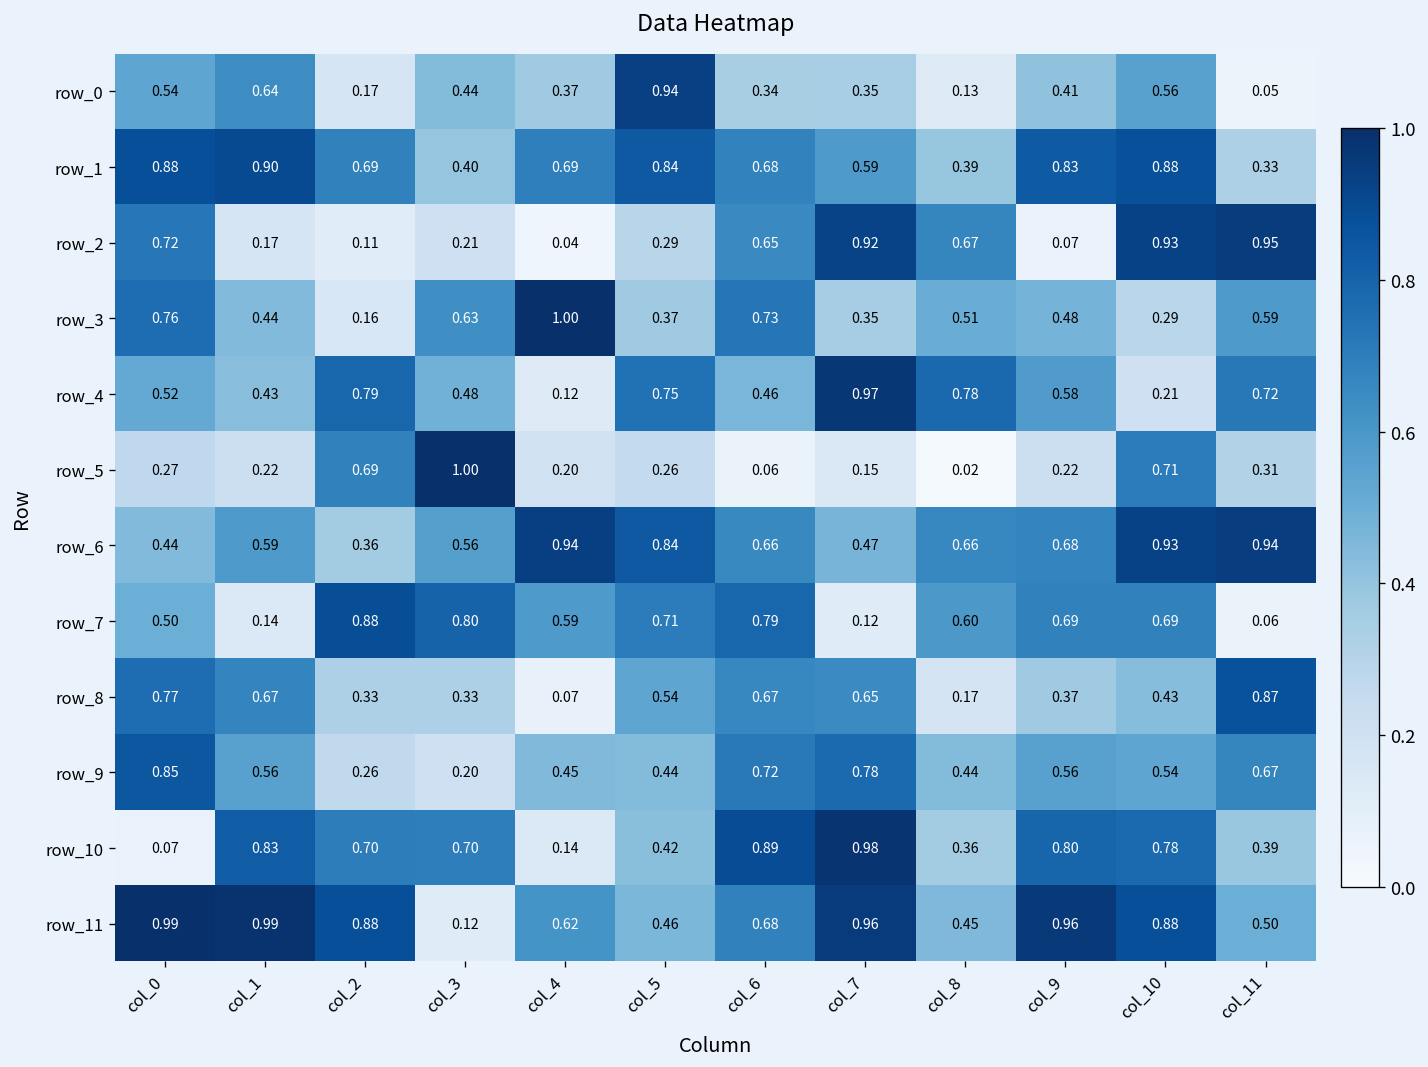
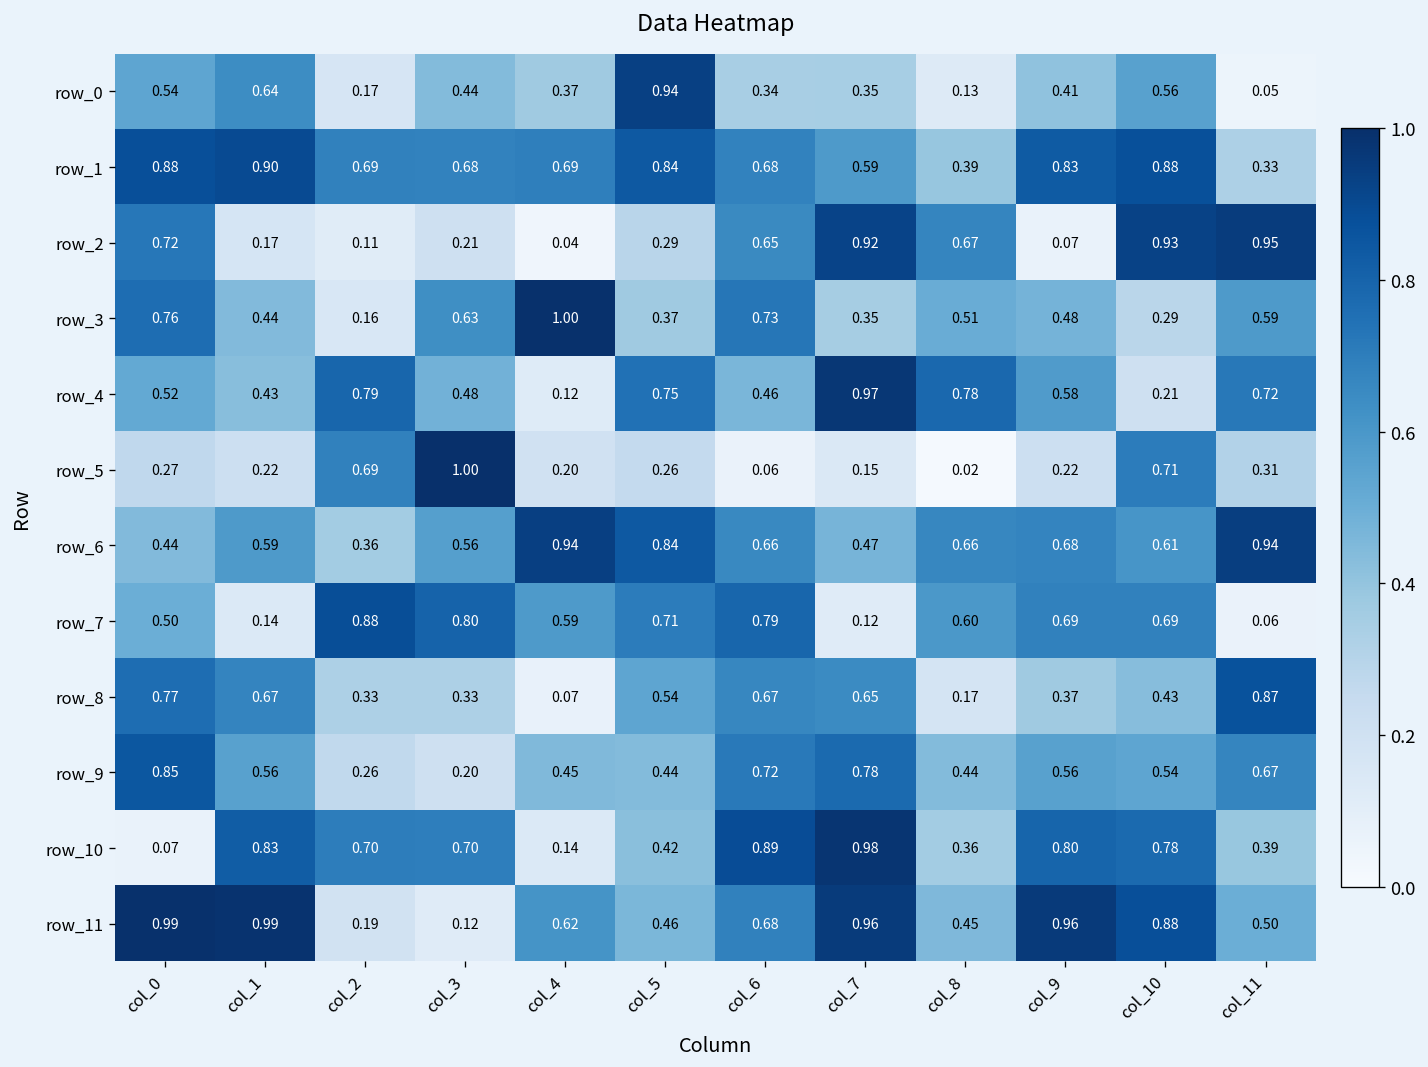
  {
    "row_0": {
      "col_0": 0.54,
      "col_1": 0.64,
      "col_2": 0.17,
      "col_3": 0.44,
      "col_4": 0.37,
      "col_5": 0.94,
      "col_6": 0.34,
      "col_7": 0.35,
      "col_8": 0.13,
      "col_9": 0.41,
      "col_10": 0.56,
      "col_11": 0.05
    },
    "row_1": {
      "col_0": 0.88,
      "col_1": 0.90,
      "col_2": 0.69,
-     "col_3": 0.40,
+     "col_3": 0.68,
      "col_4": 0.69,
      "col_5": 0.84,
      "col_6": 0.68,
      "col_7": 0.59,
      "col_8": 0.39,
      "col_9": 0.83,
      "col_10": 0.88,
      "col_11": 0.33
    },
    "row_2": {
      "col_0": 0.72,
      "col_1": 0.17,
      "col_2": 0.11,
      "col_3": 0.21,
      "col_4": 0.04,
      "col_5": 0.29,
      "col_6": 0.65,
      "col_7": 0.92,
      "col_8": 0.67,
      "col_9": 0.07,
      "col_10": 0.93,
      "col_11": 0.95
    },
    "row_3": {
      "col_0": 0.76,
      "col_1": 0.44,
      "col_2": 0.16,
      "col_3": 0.63,
      "col_4": 1.00,
      "col_5": 0.37,
      "col_6": 0.73,
      "col_7": 0.35,
      "col_8": 0.51,
      "col_9": 0.48,
      "col_10": 0.29,
      "col_11": 0.59
    },
    "row_4": {
      "col_0": 0.52,
      "col_1": 0.43,
      "col_2": 0.79,
      "col_3": 0.48,
      "col_4": 0.12,
      "col_5": 0.75,
      "col_6": 0.46,
      "col_7": 0.97,
      "col_8": 0.78,
      "col_9": 0.58,
      "col_10": 0.21,
      "col_11": 0.72
    },
    "row_5": {
      "col_0": 0.27,
      "col_1": 0.22,
      "col_2": 0.69,
      "col_3": 1.00,
      "col_4": 0.20,
      "col_5": 0.26,
      "col_6": 0.06,
      "col_7": 0.15,
      "col_8": 0.02,
      "col_9": 0.22,
      "col_10": 0.71,
      "col_11": 0.31
    },
    "row_6": {
      "col_0": 0.44,
      "col_1": 0.59,
      "col_2": 0.36,
      "col_3": 0.56,
      "col_4": 0.94,
      "col_5": 0.84,
      "col_6": 0.66,
      "col_7": 0.47,
      "col_8": 0.66,
      "col_9": 0.68,
-     "col_10": 0.93,
+     "col_10": 0.61,
      "col_11": 0.94
    },
    "row_7": {
      "col_0": 0.50,
      "col_1": 0.14,
      "col_2": 0.88,
      "col_3": 0.80,
      "col_4": 0.59,
      "col_5": 0.71,
      "col_6": 0.79,
      "col_7": 0.12,
      "col_8": 0.60,
      "col_9": 0.69,
      "col_10": 0.69,
      "col_11": 0.06
    },
    "row_8": {
      "col_0": 0.77,
      "col_1": 0.67,
      "col_2": 0.33,
      "col_3": 0.33,
      "col_4": 0.07,
      "col_5": 0.54,
      "col_6": 0.67,
      "col_7": 0.65,
      "col_8": 0.17,
      "col_9": 0.37,
      "col_10": 0.43,
      "col_11": 0.87
    },
    "row_9": {
      "col_0": 0.85,
      "col_1": 0.56,
      "col_2": 0.26,
      "col_3": 0.20,
      "col_4": 0.45,
      "col_5": 0.44,
      "col_6": 0.72,
      "col_7": 0.78,
      "col_8": 0.44,
      "col_9": 0.56,
      "col_10": 0.54,
      "col_11": 0.67
    },
    "row_10": {
      "col_0": 0.07,
      "col_1": 0.83,
      "col_2": 0.70,
      "col_3": 0.70,
      "col_4": 0.14,
      "col_5": 0.42,
      "col_6": 0.89,
      "col_7": 0.98,
      "col_8": 0.36,
      "col_9": 0.80,
      "col_10": 0.78,
      "col_11": 0.39
    },
    "row_11": {
      "col_0": 0.99,
      "col_1": 0.99,
-     "col_2": 0.88,
+     "col_2": 0.19,
      "col_3": 0.12,
      "col_4": 0.62,
      "col_5": 0.46,
      "col_6": 0.68,
      "col_7": 0.96,
      "col_8": 0.45,
      "col_9": 0.96,
      "col_10": 0.88,
      "col_11": 0.50
    }
  }
